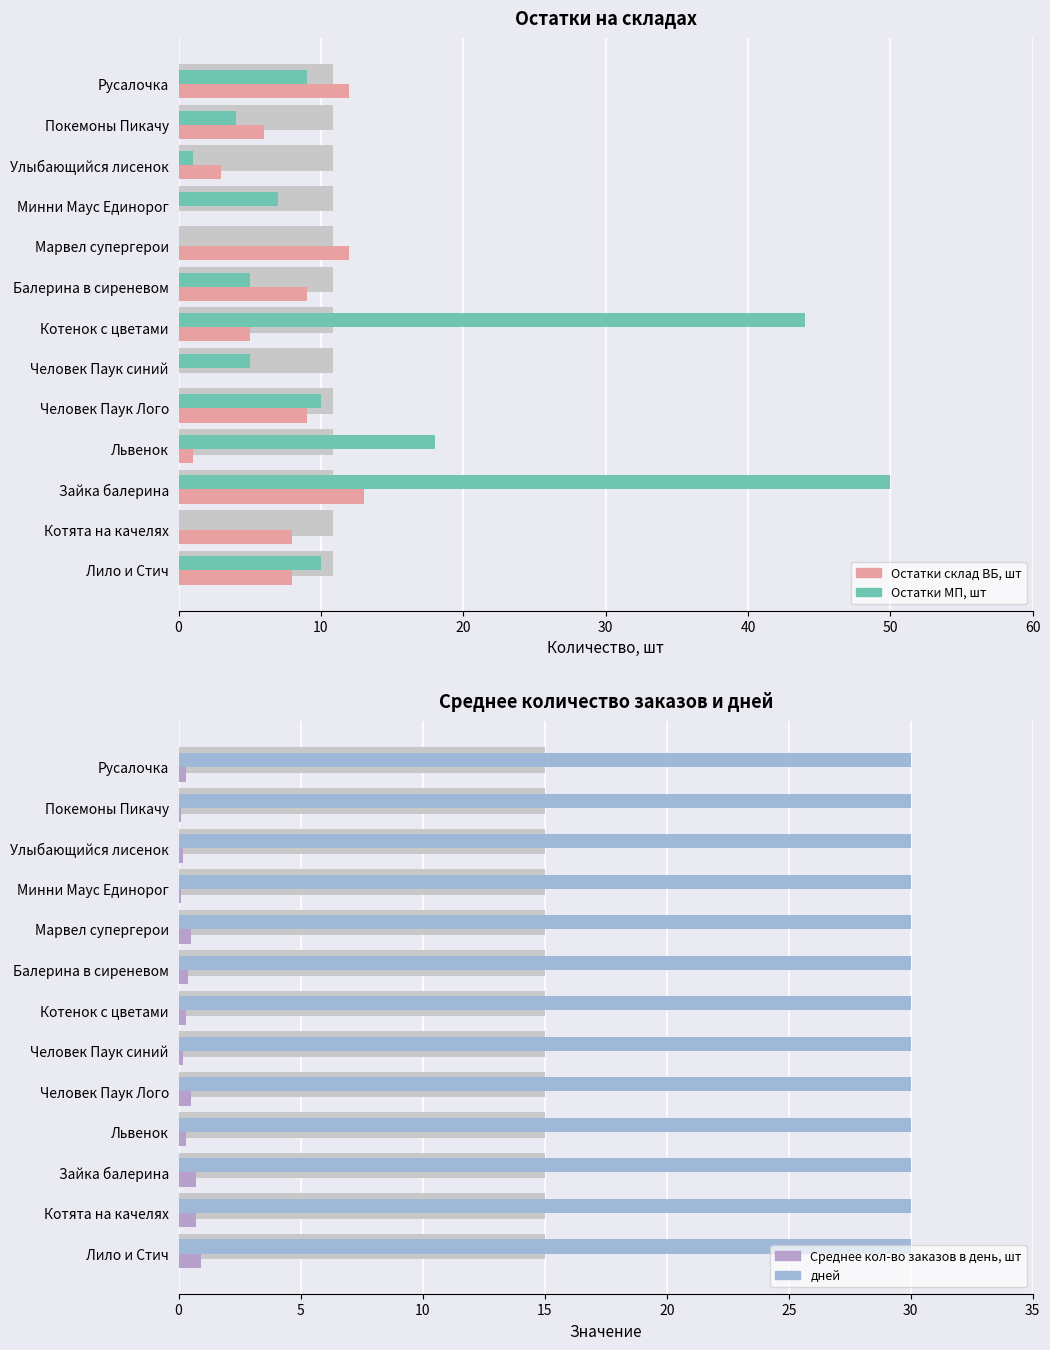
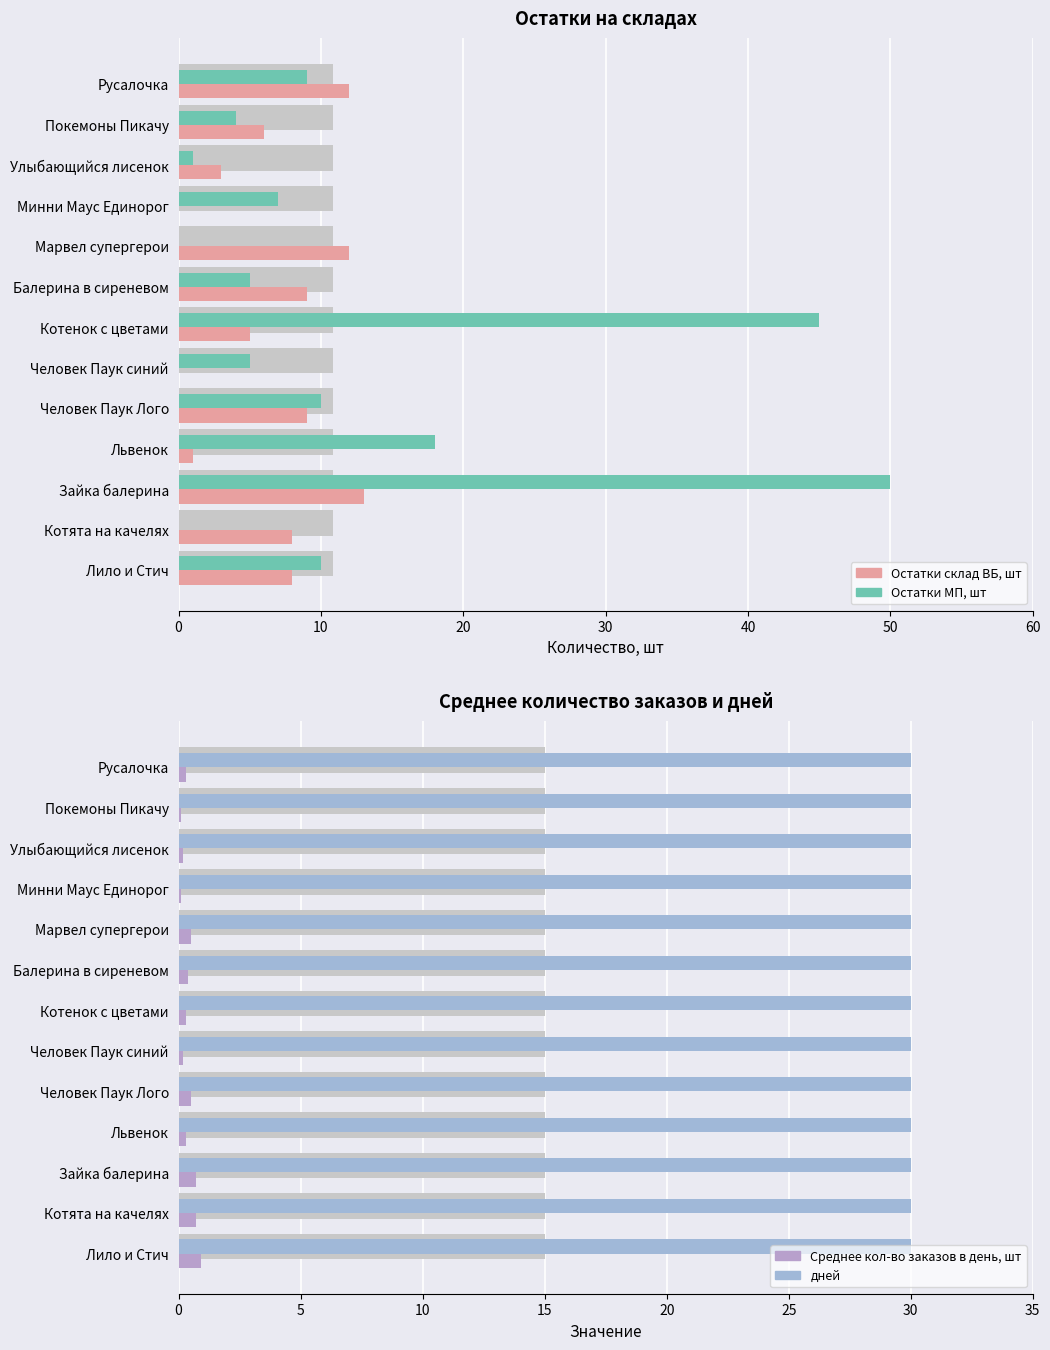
  {
    "Остатки на складах": {
      "Остатки склад ВБ, шт": {
        "Русалочка": 12,
        "Покемоны Пикачу": 6,
        "Улыбающийся лисенок": 3,
        "Минни Маус Единорог": 0,
        "Марвел супергерои": 12,
        "Балерина в сиреневом": 9,
        "Котенок с цветами": 5,
        "Человек Паук синий": 0,
        "Человек Паук Лого": 9,
        "Львенок": 1,
        "Зайка балерина": 13,
        "Котята на качелях": 8,
        "Лило и Стич": 8
      },
      "Остатки МП, шт": {
        "Марвел супергерои": 0,
-       "Котенок с цветами": 44,
+       "Котенок с цветами": 45,
        "Львенок": 18,
        "Зайка балерина": 50,
        "Котята на качелях": 0
      }
    }
  }
